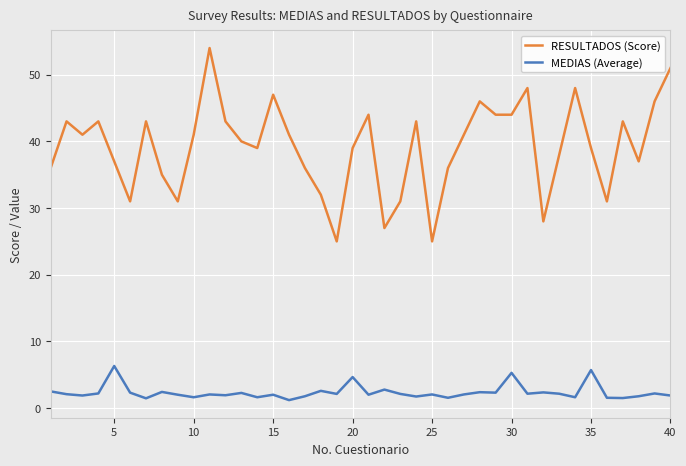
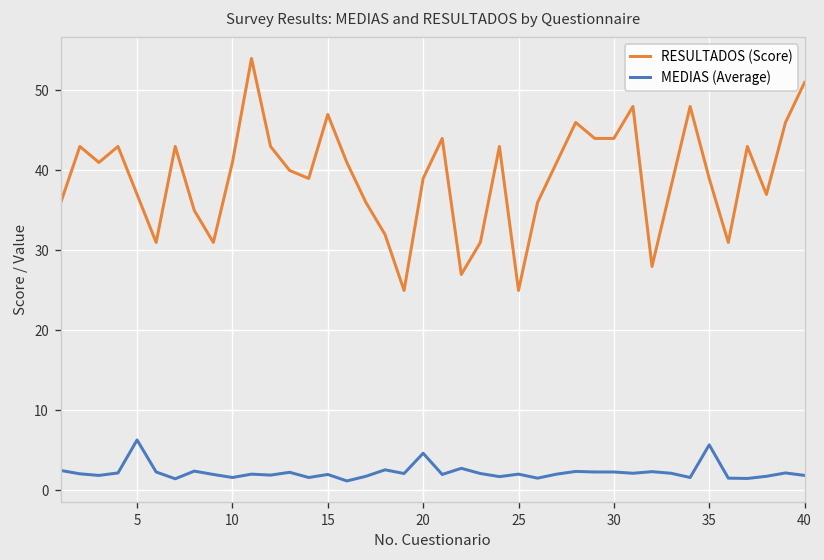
  {
    "RESULTADOS (Score)": {
      "5": 37,
      "10": 41,
      "15": 47,
      "20": 39,
      "25": 25,
      "30": 44,
      "35": 39,
      "40": 51
    },
    "MEDIAS (Average)": {
      "5": 6,
      "10": 2,
      "15": 2,
      "20": 5,
      "25": 2,
-     "30": 5,
+     "30": 2,
      "35": 6,
      "40": 2
    }
  }
